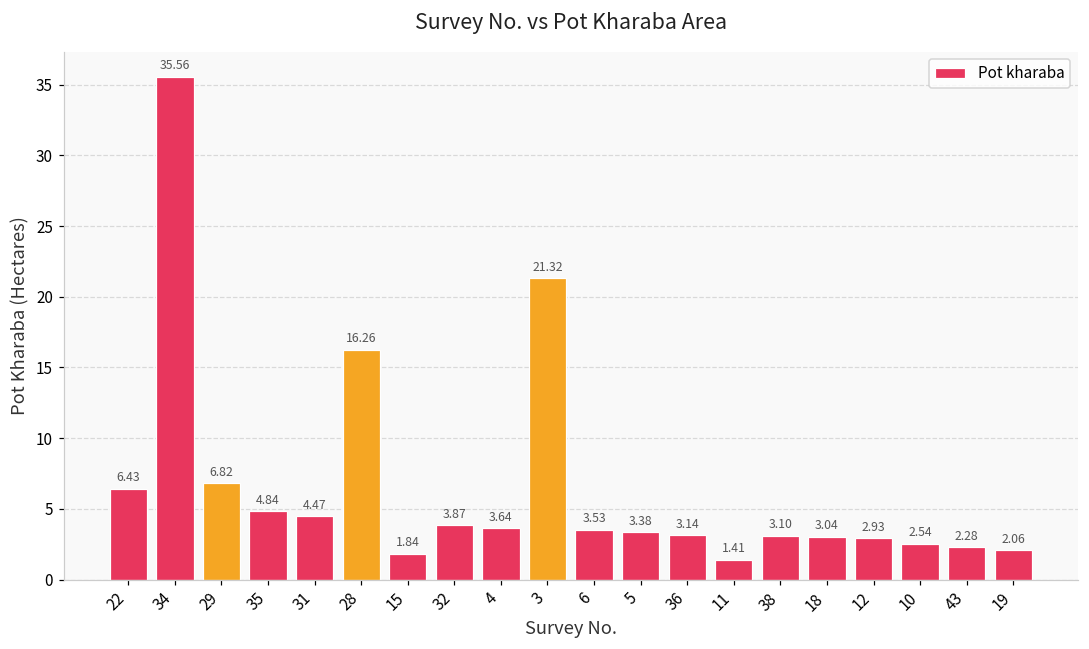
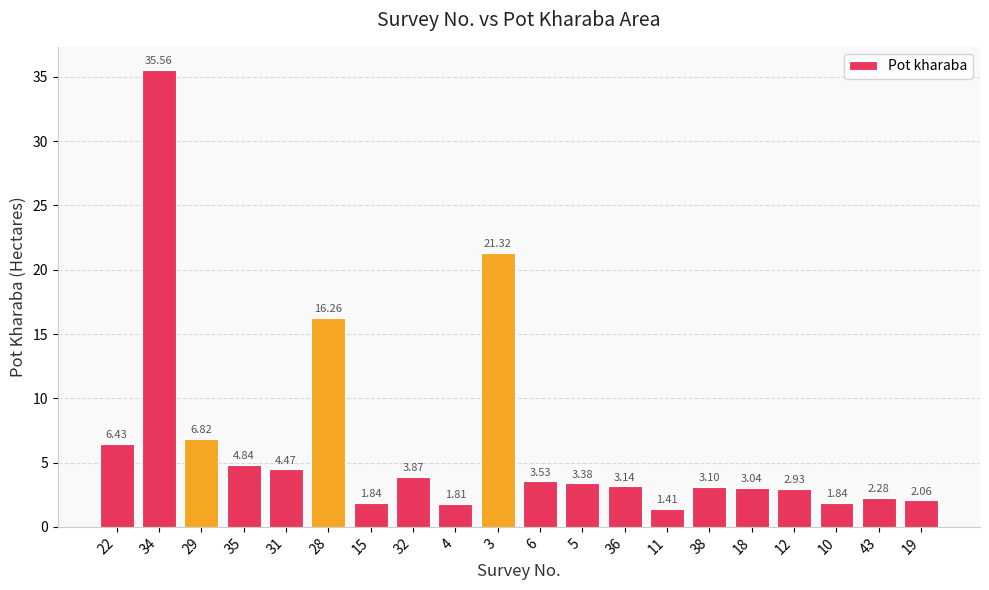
  {
    "22": 6.43,
    "34": 35.56,
    "29": 6.82,
    "35": 4.84,
    "31": 4.47,
    "28": 16.26,
    "15": 1.84,
    "32": 3.87,
-   "4": 3.64,
+   "4": 1.81,
    "3": 21.32,
    "6": 3.53,
    "5": 3.38,
    "36": 3.14,
    "11": 1.41,
    "38": 3.10,
    "18": 3.04,
    "12": 2.93,
-   "10": 2.54,
+   "10": 1.84,
    "43": 2.28,
    "19": 2.06
  }
